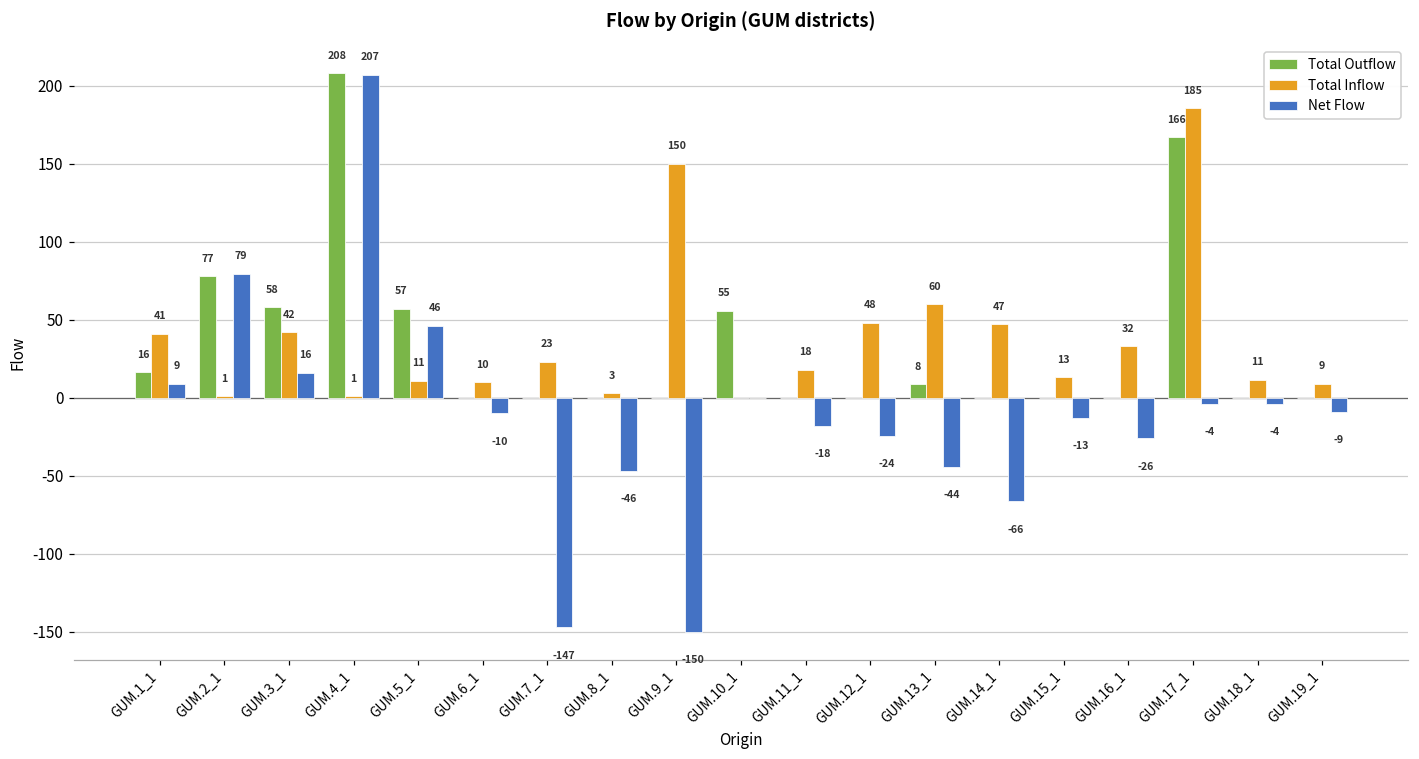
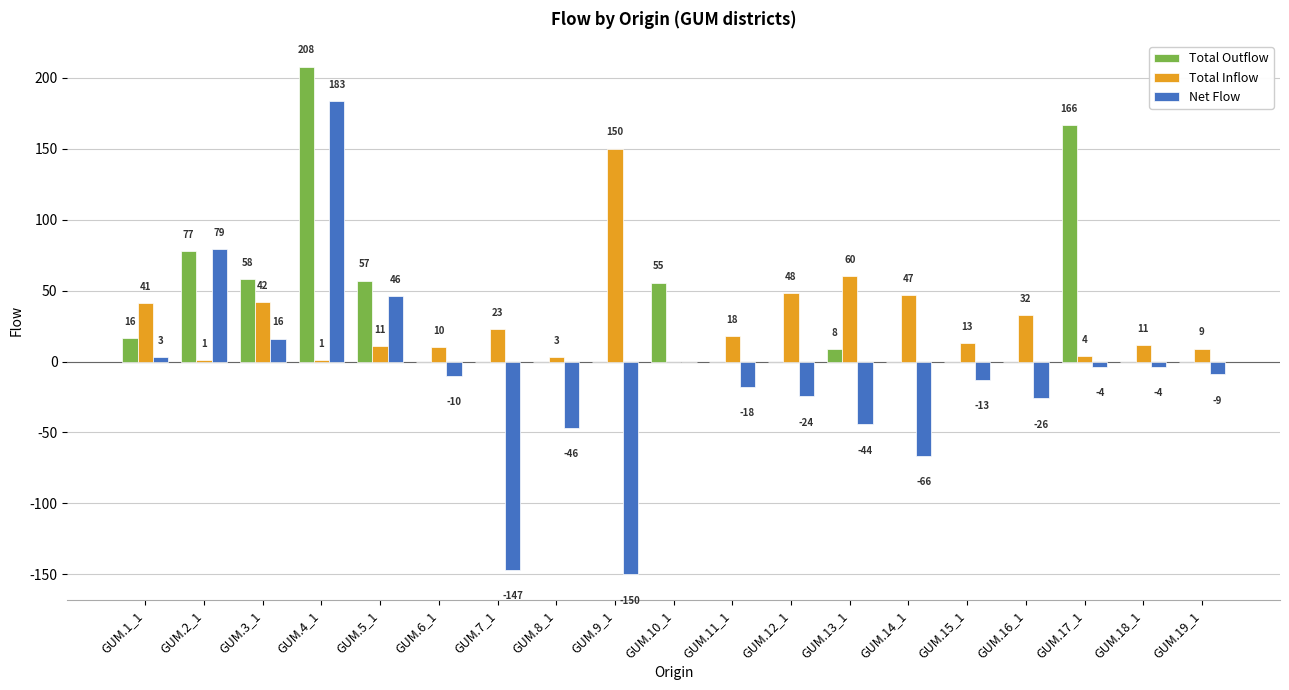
  {
    "Total Outflow": {
      "GUM.1_1": 16,
      "GUM.3_1": 58,
      "GUM.4_1": 208,
      "GUM.5_1": 57
    },
    "Total Inflow": {
      "GUM.1_1": 41,
      "GUM.2_1": 1,
      "GUM.3_1": 42,
      "GUM.4_1": 1,
      "GUM.5_1": 11,
      "GUM.6_1": 10,
      "GUM.7_1": 23,
      "GUM.8_1": 3,
      "GUM.9_1": 150,
      "GUM.11_1": 18,
      "GUM.12_1": 48,
      "GUM.13_1": 60,
      "GUM.14_1": 47,
      "GUM.15_1": 13,
-     "GUM.17_1": 185,
+     "GUM.17_1": 4,
      "GUM.18_1": 11,
      "GUM.19_1": 9
    },
    "Net Flow": {
-     "GUM.1_1": 9,
+     "GUM.1_1": 3,
      "GUM.2_1": 79,
      "GUM.3_1": 16,
-     "GUM.4_1": 207,
+     "GUM.4_1": 183,
      "GUM.5_1": 46,
      "GUM.6_1": -10,
      "GUM.7_1": -147,
      "GUM.9_1": -150,
      "GUM.11_1": -18,
      "GUM.13_1": -44,
      "GUM.14_1": -66,
      "GUM.15_1": -13,
      "GUM.16_1": -26,
      "GUM.17_1": -4,
      "GUM.18_1": -4,
      "GUM.19_1": -9
    }
  }
